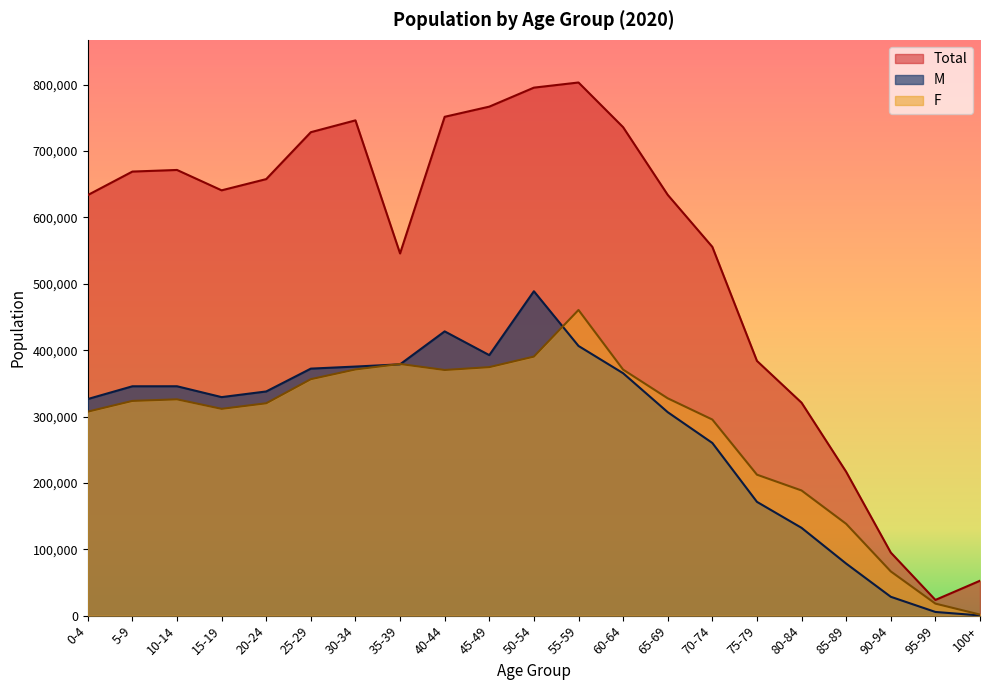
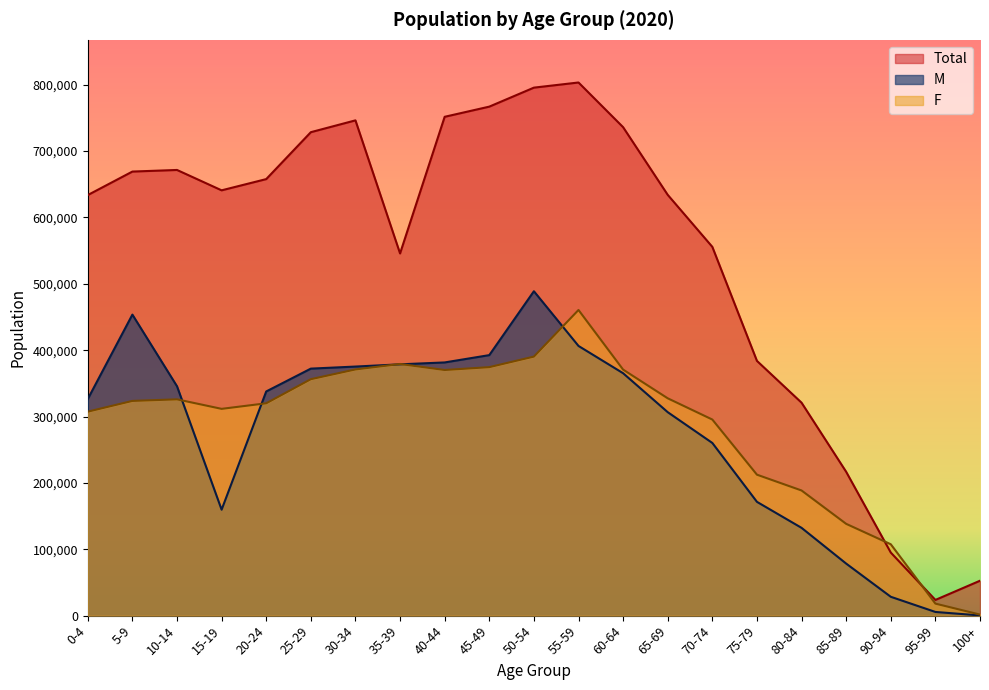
  {
    "Total": {
      "0-4": "630,000",
      "5-9": "670,000",
      "10-14": "670,000",
      "15-19": "640,000",
      "20-24": "660,000",
      "25-29": "730,000",
      "30-34": "750,000",
      "35-39": "550,000",
      "40-44": "750,000",
      "45-49": "770,000",
      "50-54": "800,000",
      "55-59": "800,000",
      "60-64": "740,000",
      "65-69": "630,000",
      "70-74": "560,000",
      "75-79": "380,000",
      "80-84": "320,000",
      "85-89": "220,000",
      "90-94": "100,000",
      "95-99": "20,000",
      "100+": "50,000"
    },
    "M": {
      "0-4": "330,000",
-     "5-9": "350,000",
+     "5-9": "450,000",
      "10-14": "350,000",
-     "15-19": "330,000",
+     "15-19": "160,000",
      "20-24": "340,000",
      "25-29": "370,000",
      "30-34": "380,000",
-     "40-44": "430,000",
+     "40-44": "380,000",
      "45-49": "390,000",
      "50-54": "490,000",
      "55-59": "410,000",
      "60-64": "370,000",
      "65-69": "310,000",
      "70-74": "260,000",
      "75-79": "170,000",
      "80-84": "130,000",
      "85-89": "80,000",
      "90-94": "30,000",
      "95-99": "10,000"
    },
    "F": {
      "0-4": "310,000",
      "5-9": "320,000",
      "10-14": "330,000",
      "15-19": "310,000",
      "20-24": "320,000",
      "25-29": "360,000",
      "30-34": "370,000",
      "40-44": "370,000",
      "45-49": "370,000",
      "50-54": "390,000",
      "55-59": "460,000",
      "60-64": "370,000",
      "65-69": "330,000",
      "70-74": "300,000",
      "75-79": "210,000",
      "80-84": "190,000",
      "85-89": "140,000",
-     "90-94": "70,000",
+     "90-94": "110,000",
      "95-99": "20,000"
    }
  }
